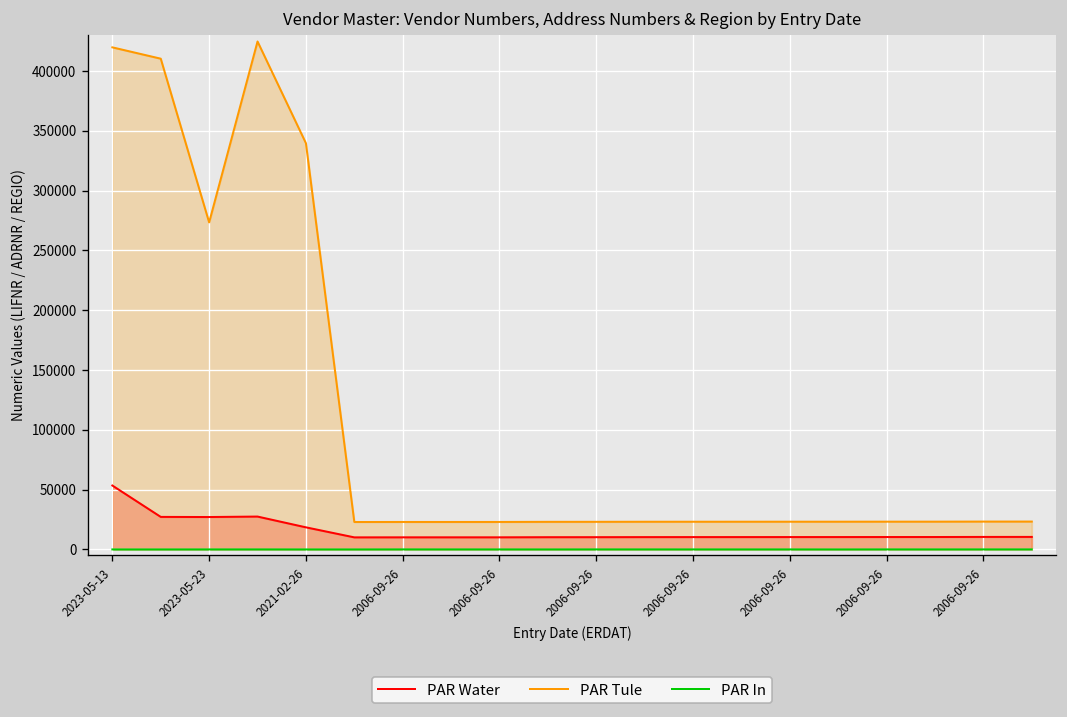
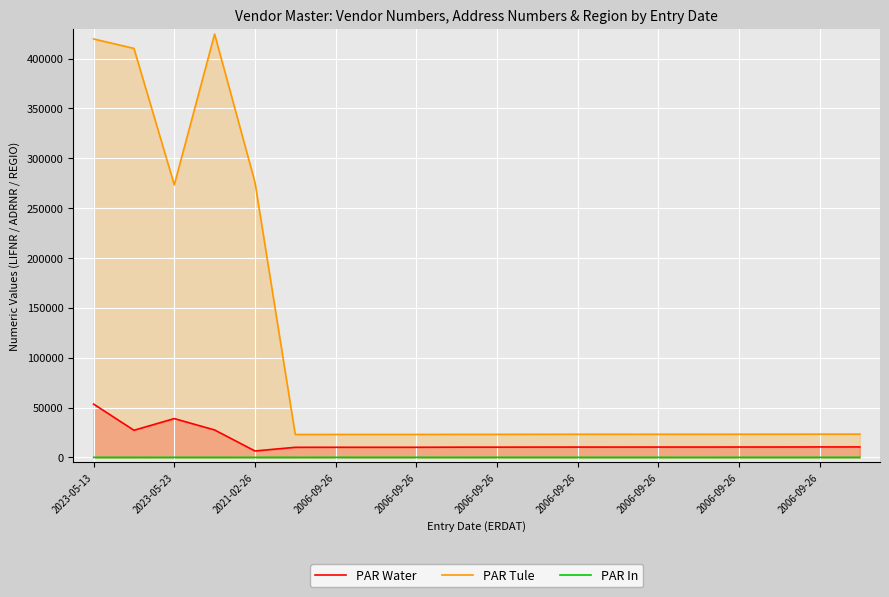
  {
    "PAR Water": {
      "2023-05-13": 50000,
-     "2023-05-23": 30000,
-     "2021-02-26": 20000
+     "2023-05-23": 40000,
+     "2021-02-26": 10000
    },
    "PAR Tule": {
      "2023-05-13": 420000,
      "2023-05-23": 270000,
-     "2021-02-26": 340000
+     "2021-02-26": 280000
    },
    "PAR In": {
      "2023-05-13": 0,
      "2023-05-23": 0,
      "2021-02-26": 0
    }
  }
